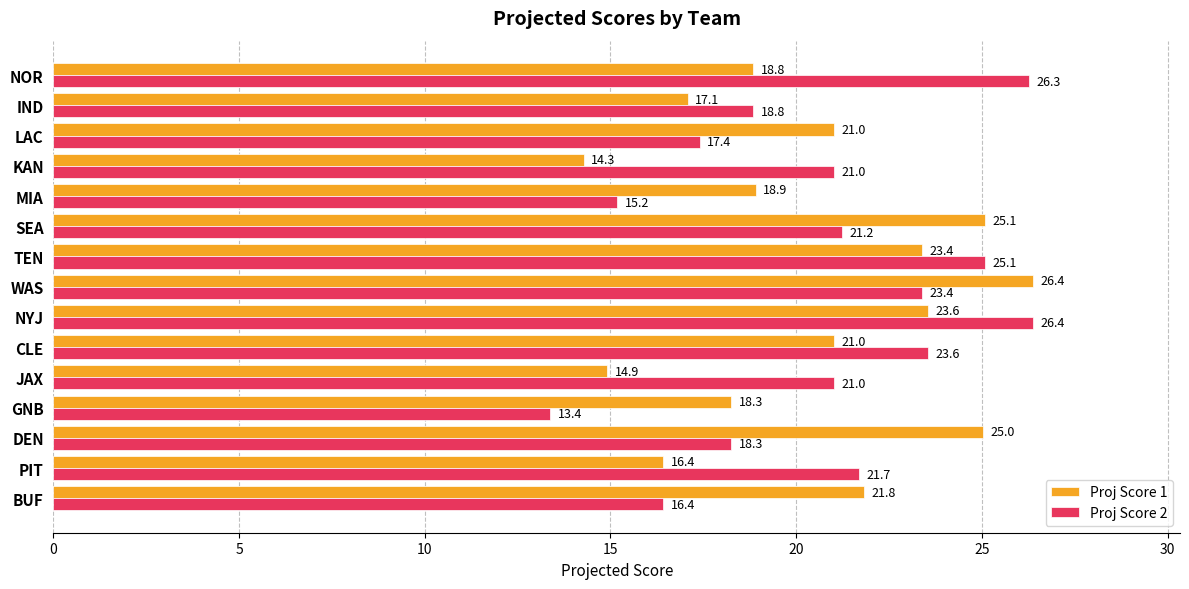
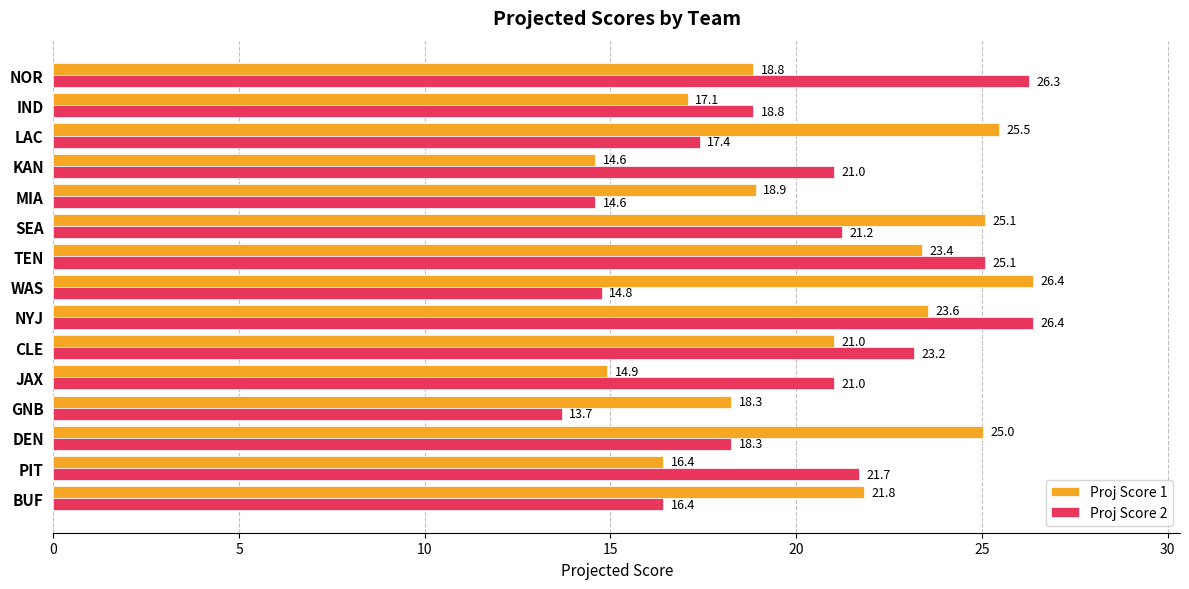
  {
    "Proj Score 1": {
      "NOR": 18.8,
      "IND": 17.1,
-     "LAC": 21.0,
-     "KAN": 14.3,
+     "LAC": 25.5,
+     "KAN": 14.6,
      "MIA": 18.9,
      "SEA": 25.1,
      "TEN": 23.4,
      "WAS": 26.4,
      "NYJ": 23.6,
      "CLE": 21.0,
      "JAX": 14.9,
      "GNB": 18.3,
      "DEN": 25.0,
      "PIT": 16.4,
      "BUF": 21.8
    },
    "Proj Score 2": {
      "NOR": 26.3,
      "IND": 18.8,
      "LAC": 17.4,
      "KAN": 21.0,
-     "MIA": 15.2,
+     "MIA": 14.6,
      "SEA": 21.2,
      "TEN": 25.1,
-     "WAS": 23.4,
+     "WAS": 14.8,
      "NYJ": 26.4,
-     "CLE": 23.6,
+     "CLE": 23.2,
      "JAX": 21.0,
-     "GNB": 13.4,
+     "GNB": 13.7,
      "DEN": 18.3,
      "PIT": 21.7,
      "BUF": 16.4
    }
  }
